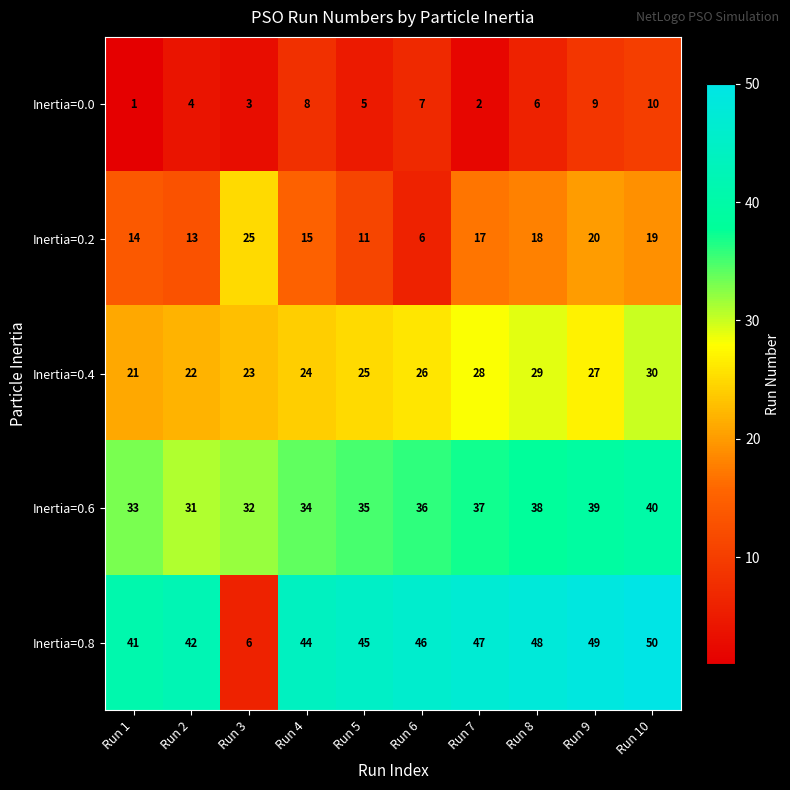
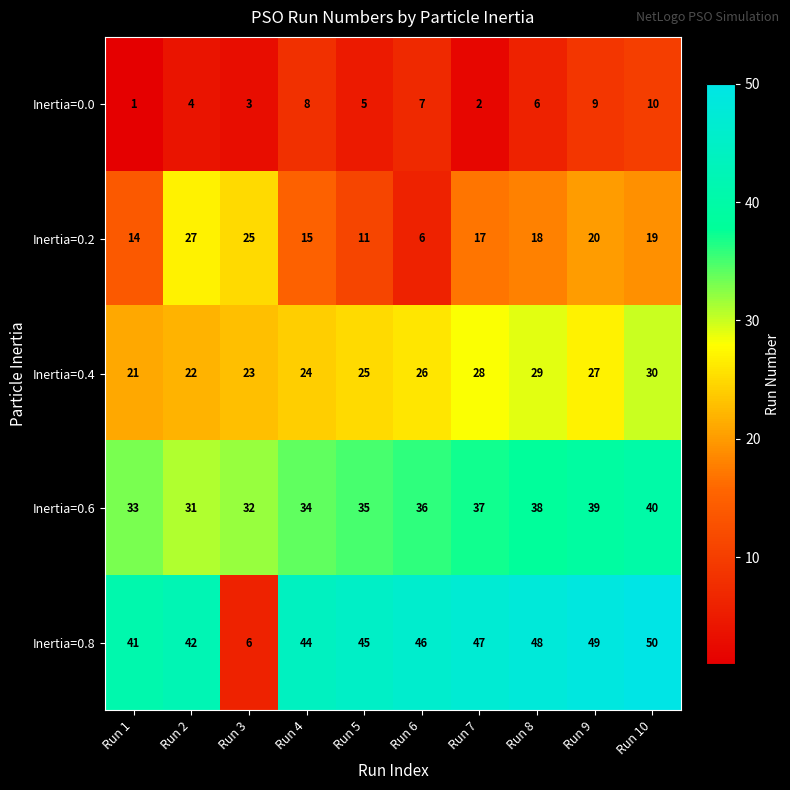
  {
    "Inertia=0.0": {
      "Run 1": 1,
      "Run 2": 4,
      "Run 3": 3,
      "Run 4": 8,
      "Run 5": 5,
      "Run 6": 7,
      "Run 7": 2,
      "Run 8": 6,
      "Run 9": 9,
      "Run 10": 10
    },
    "Inertia=0.2": {
      "Run 1": 14,
-     "Run 2": 13,
+     "Run 2": 27,
      "Run 3": 25,
      "Run 4": 15,
      "Run 5": 11,
      "Run 6": 6,
      "Run 7": 17,
      "Run 8": 18,
      "Run 9": 20,
      "Run 10": 19
    },
    "Inertia=0.4": {
      "Run 1": 21,
      "Run 2": 22,
      "Run 3": 23,
      "Run 4": 24,
      "Run 5": 25,
      "Run 6": 26,
      "Run 7": 28,
      "Run 8": 29,
      "Run 9": 27,
      "Run 10": 30
    },
    "Inertia=0.6": {
      "Run 1": 33,
      "Run 2": 31,
      "Run 3": 32,
      "Run 4": 34,
      "Run 5": 35,
      "Run 6": 36,
      "Run 7": 37,
      "Run 8": 38,
      "Run 9": 39,
      "Run 10": 40
    },
    "Inertia=0.8": {
      "Run 1": 41,
      "Run 2": 42,
      "Run 3": 6,
      "Run 4": 44,
      "Run 5": 45,
      "Run 6": 46,
      "Run 7": 47,
      "Run 8": 48,
      "Run 9": 49,
      "Run 10": 50
    }
  }
